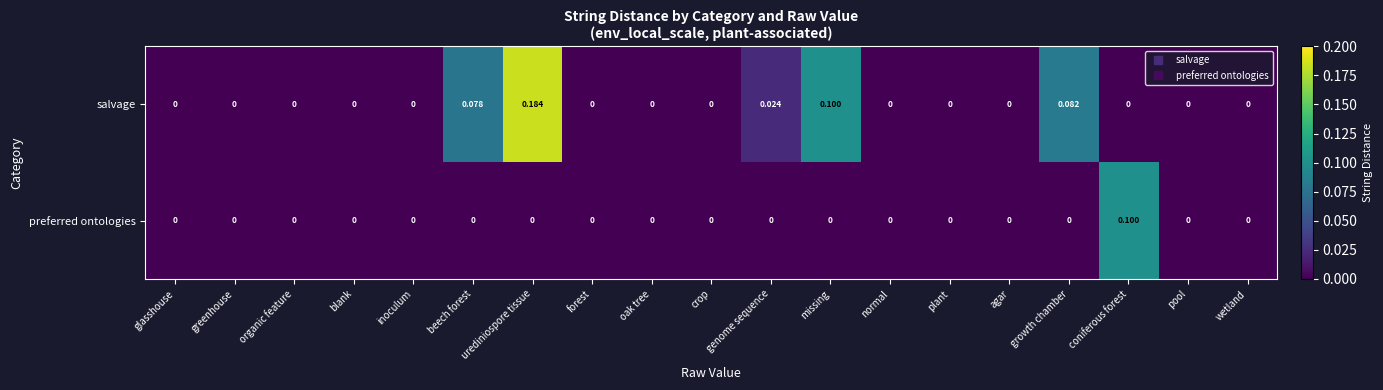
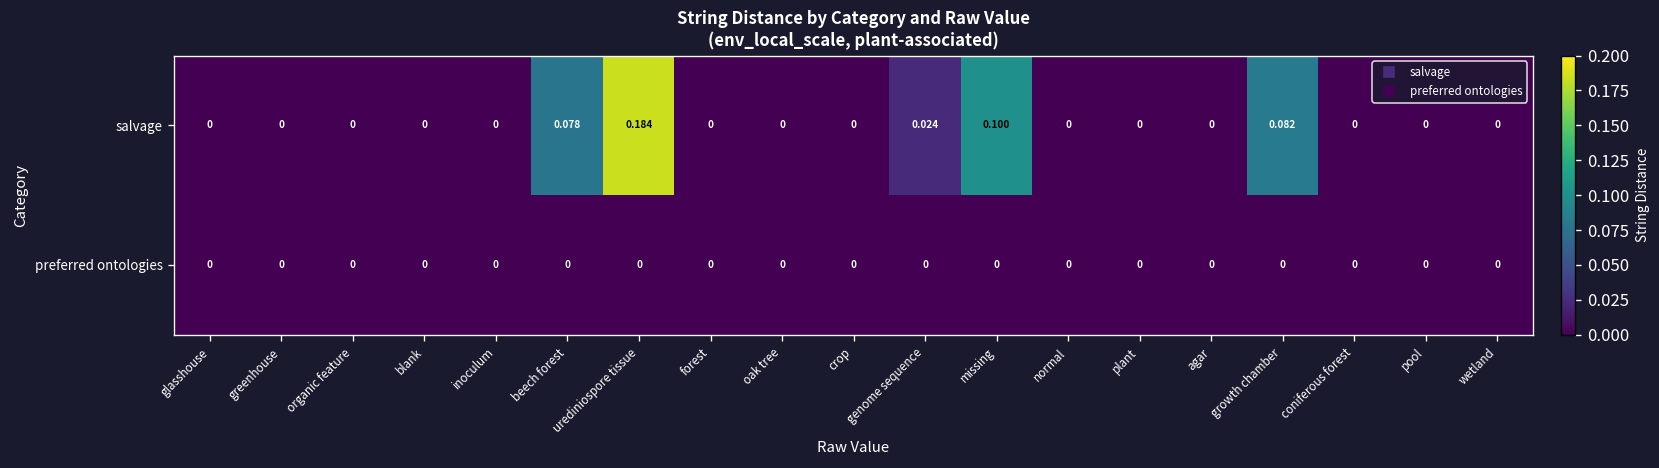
  {
    "salvage": {
      "glasshouse": 0,
      "greenhouse": 0,
      "organic feature": 0,
      "blank": 0,
      "inoculum": 0,
      "beech forest": 0.078,
      "urediniospore tissue": 0.184,
      "forest": 0,
      "oak tree": 0,
      "crop": 0,
      "genome sequence": 0.024,
      "missing": 0.100,
      "normal": 0,
      "plant": 0,
      "agar": 0,
      "growth chamber": 0.082,
      "coniferous forest": 0,
      "pool": 0,
      "wetland": 0
    },
    "preferred ontologies": {
      "glasshouse": 0,
      "greenhouse": 0,
      "organic feature": 0,
      "blank": 0,
      "inoculum": 0,
      "beech forest": 0,
      "urediniospore tissue": 0,
      "forest": 0,
      "oak tree": 0,
      "crop": 0,
      "genome sequence": 0,
      "missing": 0,
      "normal": 0,
      "plant": 0,
      "agar": 0,
      "growth chamber": 0,
-     "coniferous forest": 0.100,
+     "coniferous forest": 0,
      "pool": 0,
      "wetland": 0
    }
  }
